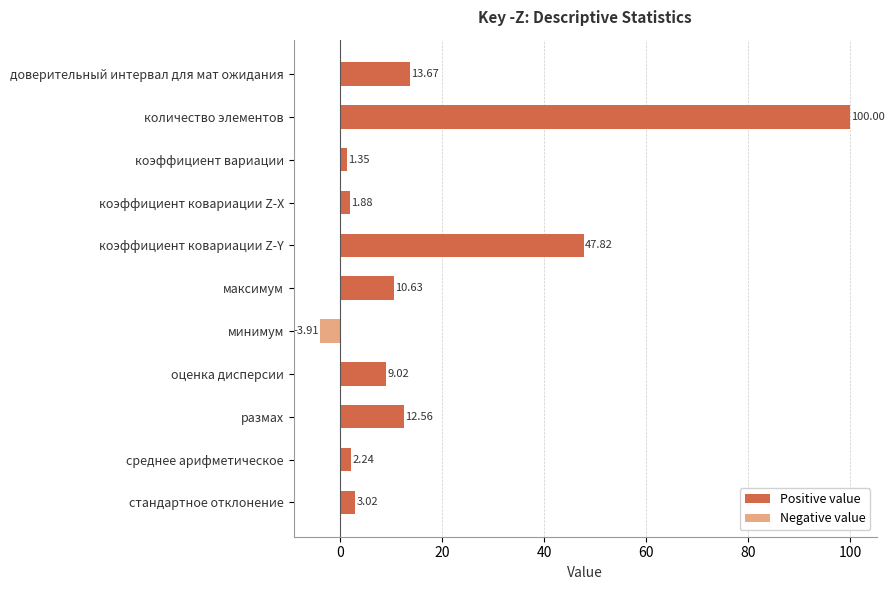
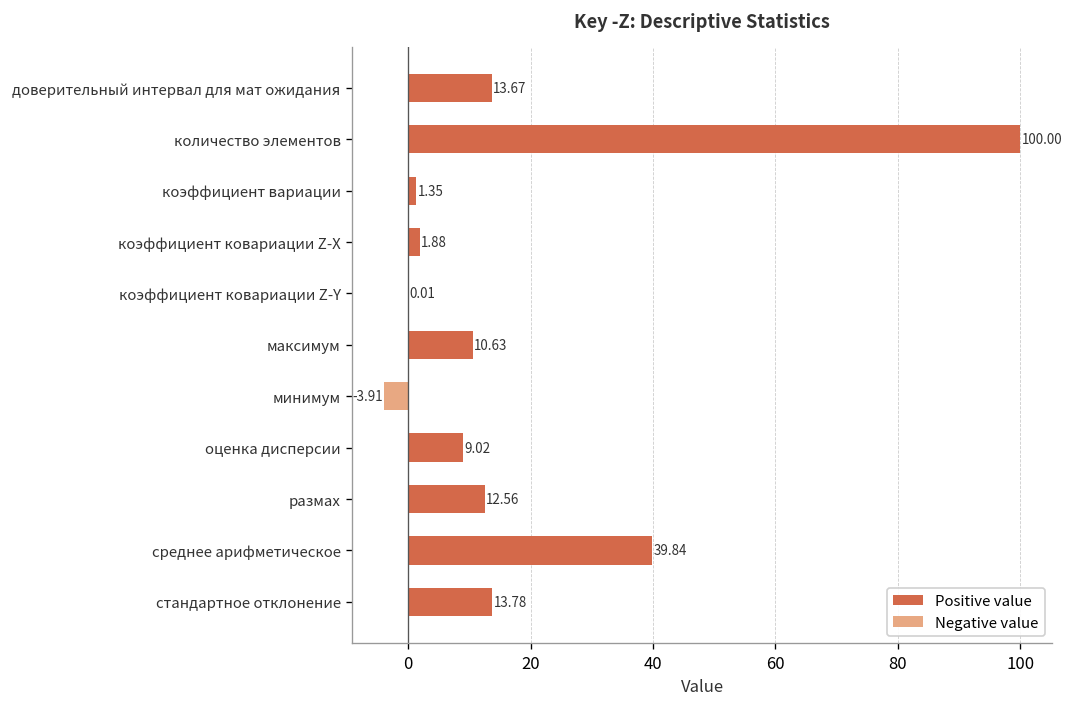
  {
    "доверительный интервал для мат ожидания": 13.67,
    "количество элементов": 100.00,
    "коэффициент вариации": 1.35,
    "коэффициент ковариации Z-X": 1.88,
-   "коэффициент ковариации Z-Y": 47.82,
+   "коэффициент ковариации Z-Y": 0.01,
    "максимум": 10.63,
    "минимум": -3.91,
    "оценка дисперсии": 9.02,
    "размах": 12.56,
-   "среднее арифметическое": 2.24,
-   "стандартное отклонение": 3.02
+   "среднее арифметическое": 39.84,
+   "стандартное отклонение": 13.78
  }
